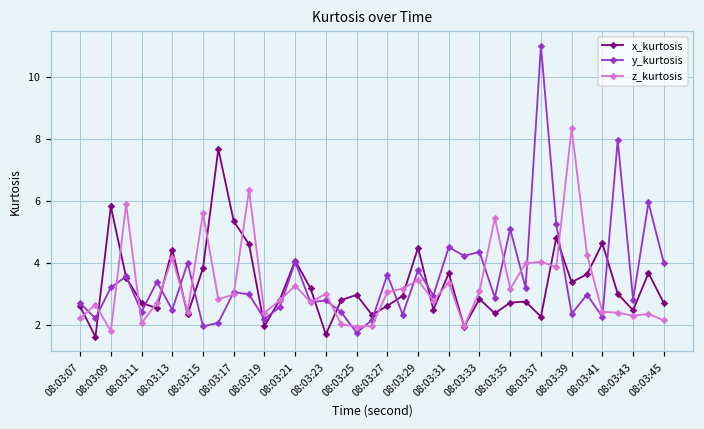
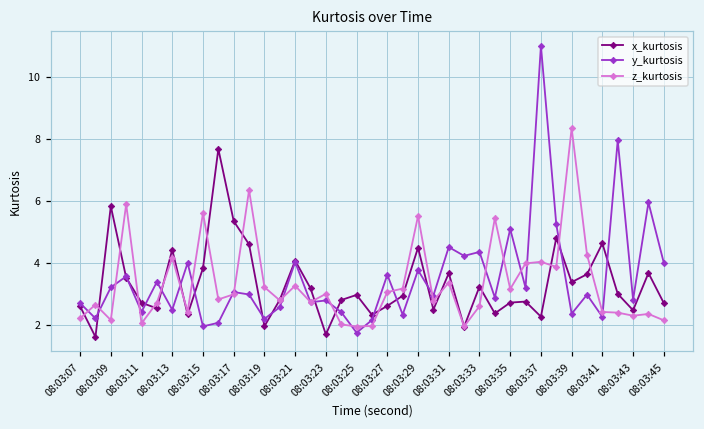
  {
    "x_kurtosis": {
      "08:03:07": 2.6,
      "08:03:09": 5.8,
      "08:03:11": 2.7,
      "08:03:13": 4.4,
      "08:03:15": 3.8,
      "08:03:17": 5.4,
      "08:03:19": 2.0,
      "08:03:23": 1.7,
      "08:03:25": 3.0,
      "08:03:27": 2.6,
      "08:03:29": 4.5,
      "08:03:31": 3.7,
-     "08:03:33": 2.9,
+     "08:03:33": 3.2,
      "08:03:35": 2.7,
      "08:03:37": 2.3,
      "08:03:39": 3.4,
      "08:03:41": 4.6,
      "08:03:43": 2.5,
      "08:03:45": 2.7
    },
    "y_kurtosis": {
      "08:03:07": 2.7,
      "08:03:09": 3.2,
      "08:03:11": 2.4,
      "08:03:13": 2.5,
      "08:03:15": 2.0,
      "08:03:19": 2.2,
      "08:03:23": 2.8,
      "08:03:25": 1.8,
      "08:03:27": 3.6,
      "08:03:29": 3.8,
      "08:03:31": 4.5,
      "08:03:33": 4.4,
      "08:03:35": 5.1,
      "08:03:37": 11.0,
      "08:03:39": 2.4,
      "08:03:41": 2.3,
      "08:03:43": 2.8,
      "08:03:45": 4.0
    },
    "z_kurtosis": {
      "08:03:07": 2.2,
-     "08:03:09": 1.8,
+     "08:03:09": 2.2,
      "08:03:11": 2.1,
      "08:03:13": 4.2,
      "08:03:15": 5.6,
-     "08:03:19": 2.4,
+     "08:03:19": 3.2,
      "08:03:21": 3.3,
      "08:03:23": 3.0,
      "08:03:25": 2.0,
      "08:03:27": 3.1,
-     "08:03:29": 3.5,
+     "08:03:29": 5.5,
      "08:03:31": 3.4,
-     "08:03:33": 3.1,
+     "08:03:33": 2.6,
      "08:03:35": 3.2,
      "08:03:37": 4.0,
      "08:03:39": 8.4,
      "08:03:41": 2.4,
      "08:03:43": 2.3,
      "08:03:45": 2.2
    }
  }
